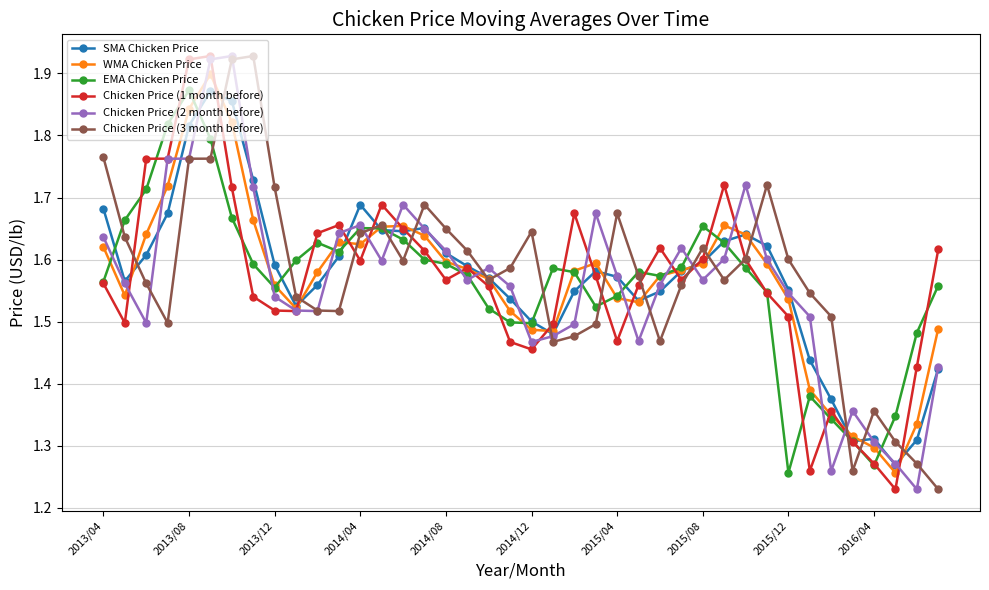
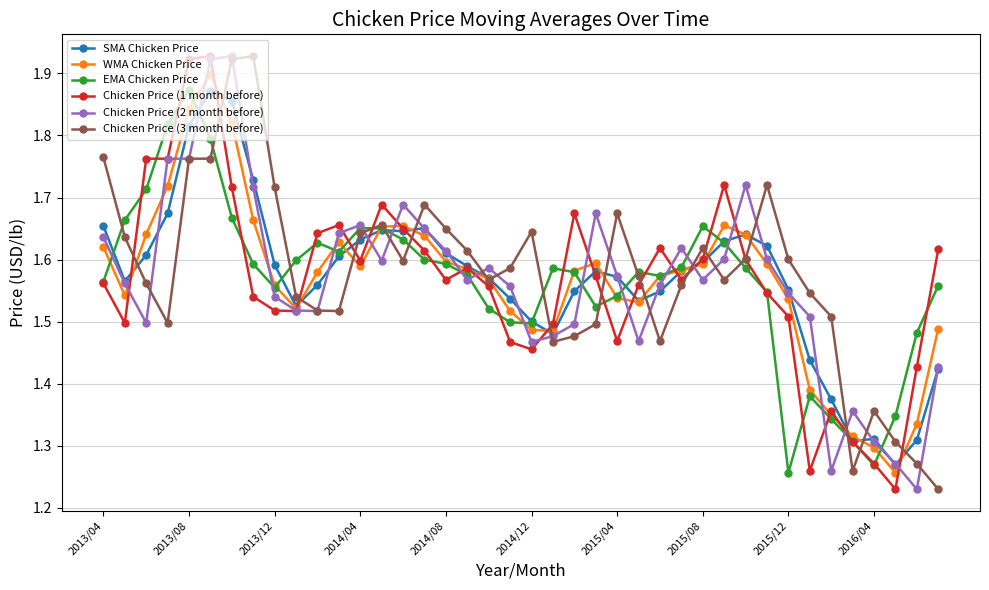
  {
    "SMA Chicken Price": {
-     "2013/04": 1.68,
+     "2013/04": 1.65,
      "2013/12": 1.59,
-     "2014/04": 1.69,
+     "2014/04": 1.63,
      "2015/12": 1.55,
      "2016/04": 1.31
    },
    "WMA Chicken Price": {
      "2013/04": 1.62,
-     "2014/04": 1.62,
+     "2014/04": 1.59,
      "2014/12": 1.49,
      "2015/12": 1.54,
      "2016/04": 1.30
    },
    "EMA Chicken Price": {
      "2014/04": 1.65,
      "2015/08": 1.65,
      "2015/12": 1.26
    },
    "Chicken Price (1 month before)": {
      "2013/12": 1.52,
      "2014/04": 1.60,
      "2014/08": 1.57,
      "2014/12": 1.46,
      "2015/04": 1.47,
      "2015/08": 1.60,
      "2015/12": 1.51
    },
    "Chicken Price (2 month before)": {
      "2013/04": 1.64,
      "2013/12": 1.54,
      "2014/04": 1.66,
      "2014/12": 1.47,
      "2015/08": 1.57,
      "2015/12": 1.55,
      "2016/04": 1.31
    },
    "Chicken Price (3 month before)": {
      "2013/04": 1.76,
      "2013/12": 1.72,
      "2014/04": 1.64,
      "2014/08": 1.65,
      "2014/12": 1.65,
      "2015/04": 1.67,
      "2015/08": 1.62,
      "2015/12": 1.60,
      "2016/04": 1.36
    }
  }
